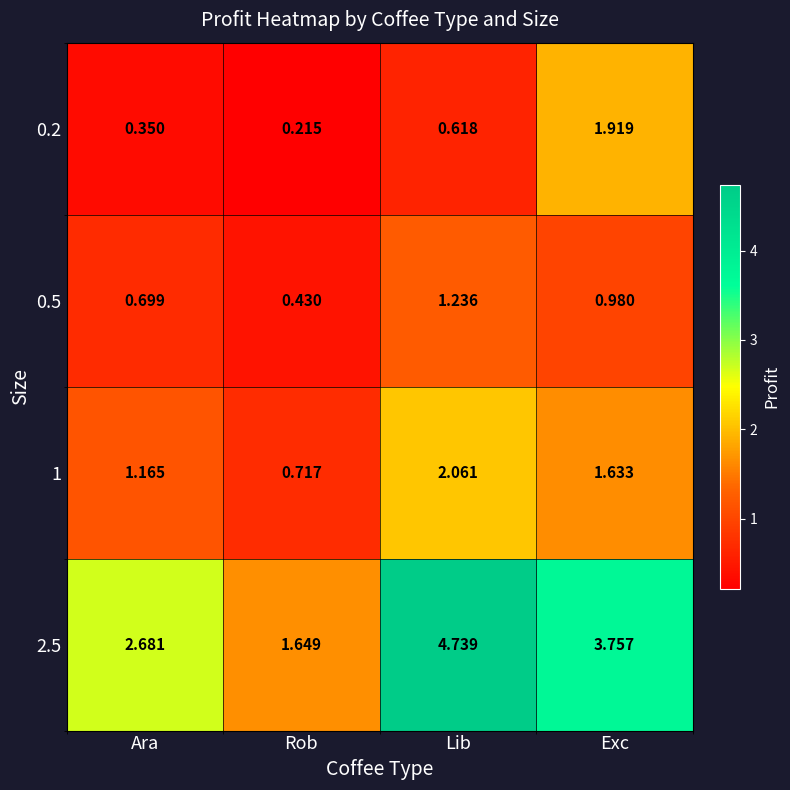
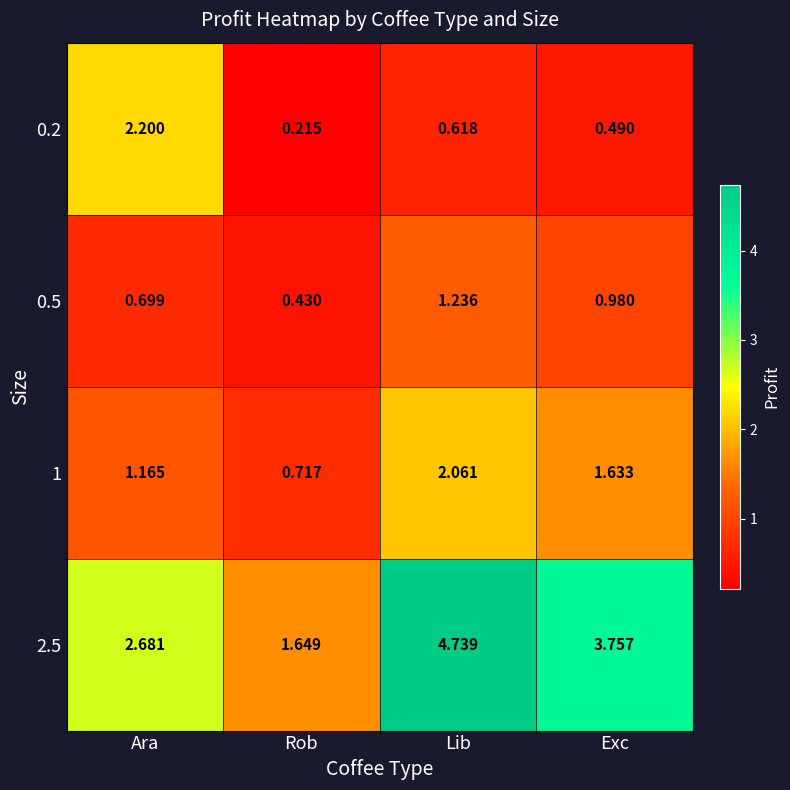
  {
    "0.2": {
-     "Ara": 0.350,
+     "Ara": 2.200,
      "Rob": 0.215,
      "Lib": 0.618,
-     "Exc": 1.919
+     "Exc": 0.490
    },
    "0.5": {
      "Ara": 0.699,
      "Rob": 0.430,
      "Lib": 1.236,
      "Exc": 0.980
    },
    "1": {
      "Ara": 1.165,
      "Rob": 0.717,
      "Lib": 2.061,
      "Exc": 1.633
    },
    "2.5": {
      "Ara": 2.681,
      "Rob": 1.649,
      "Lib": 4.739,
      "Exc": 3.757
    }
  }
